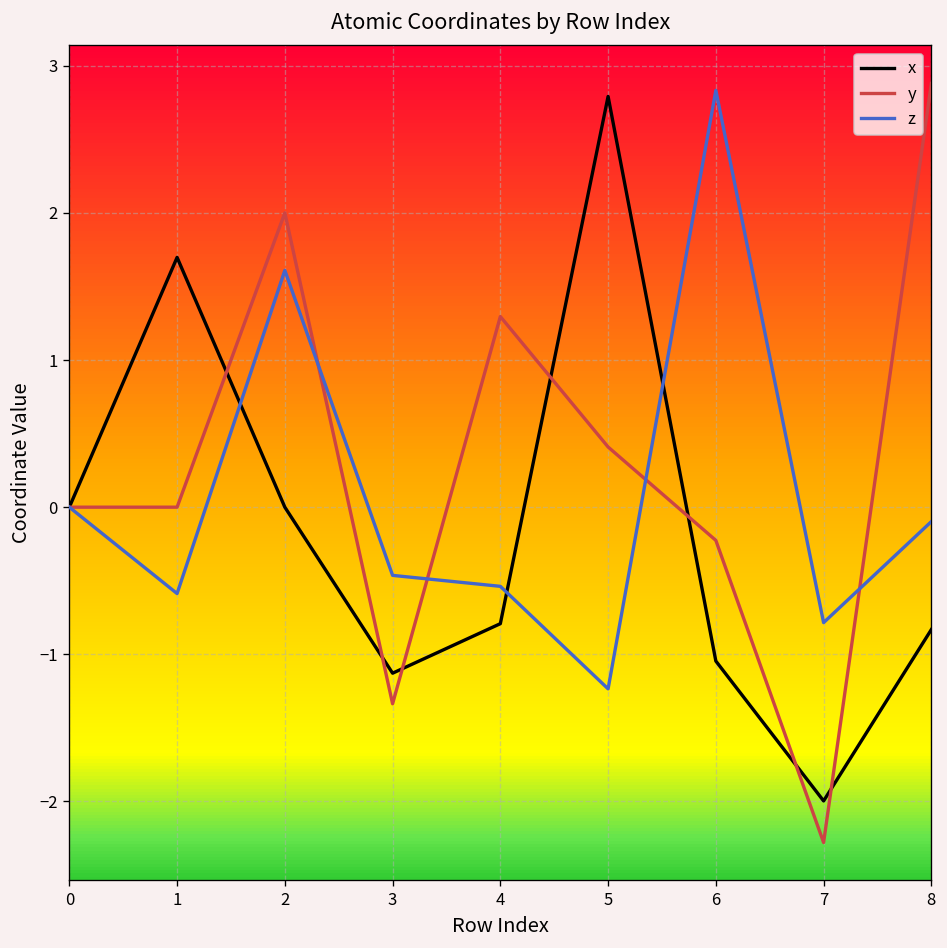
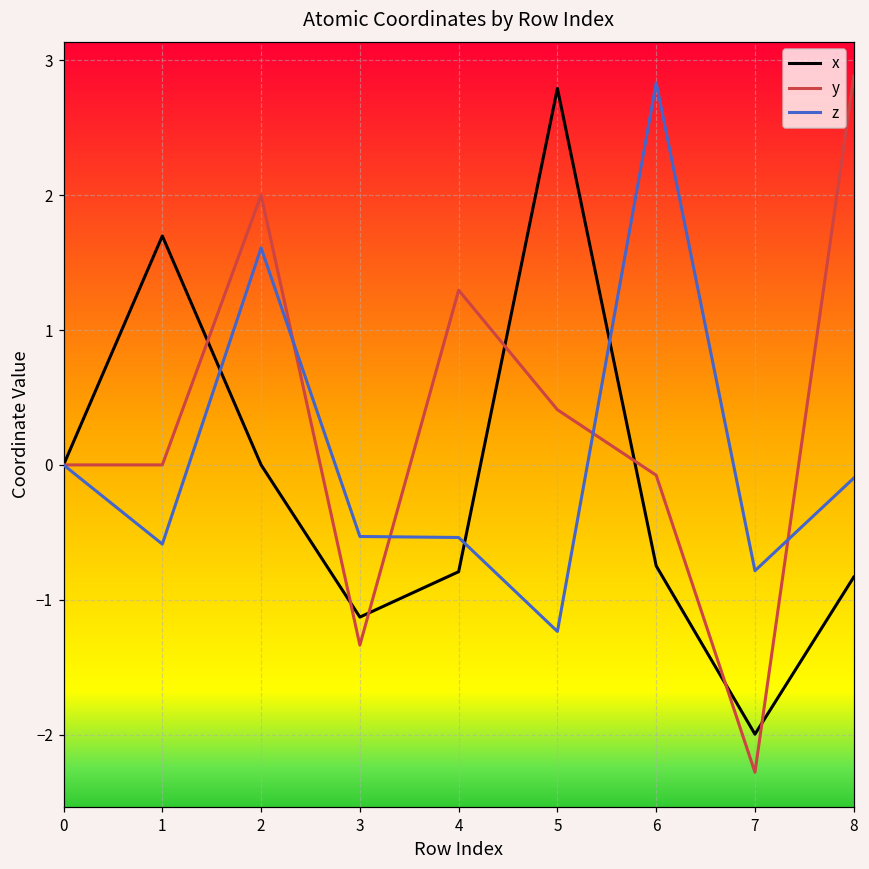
  {
    "x": {
      "1": 1.70,
      "2": 0.00,
      "3": -1.13,
      "4": -0.79,
      "5": 2.79,
-     "6": -1.05,
+     "6": -0.75,
      "7": -2.00,
      "8": -0.83
    },
    "y": {
      "1": 0.00,
      "2": 2.00,
      "3": -1.34,
      "4": 1.30,
      "5": 0.41,
-     "6": -0.23,
+     "6": -0.08,
      "7": -2.28,
      "8": 2.88
    },
    "z": {
      "1": -0.59,
      "2": 1.61,
-     "3": -0.46,
+     "3": -0.53,
      "4": -0.54,
      "5": -1.23,
      "6": 2.83,
      "7": -0.78,
      "8": -0.10
    }
  }
